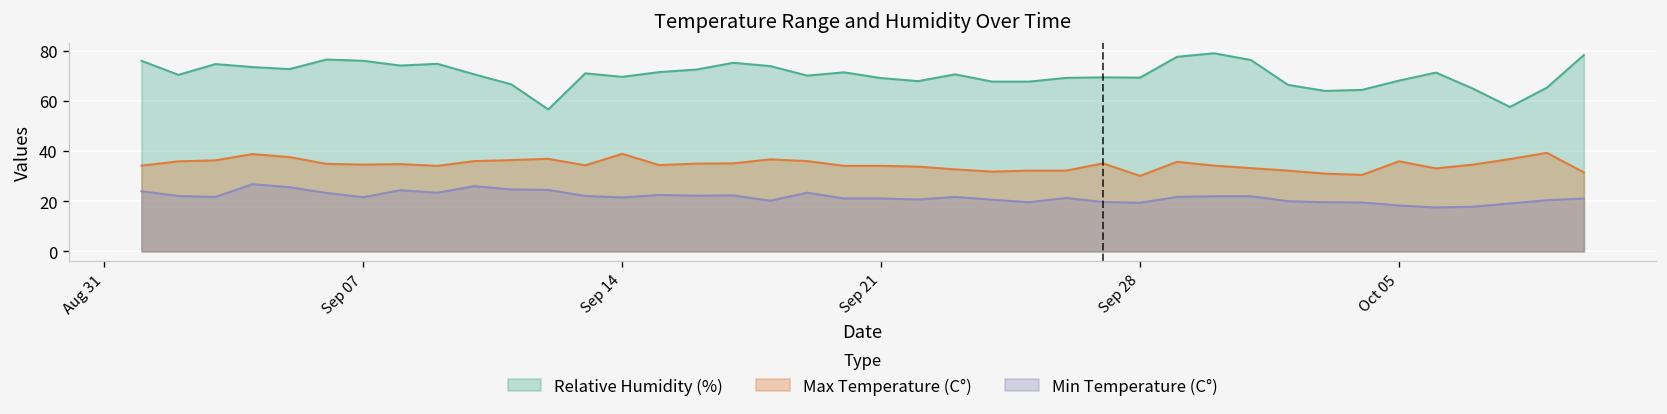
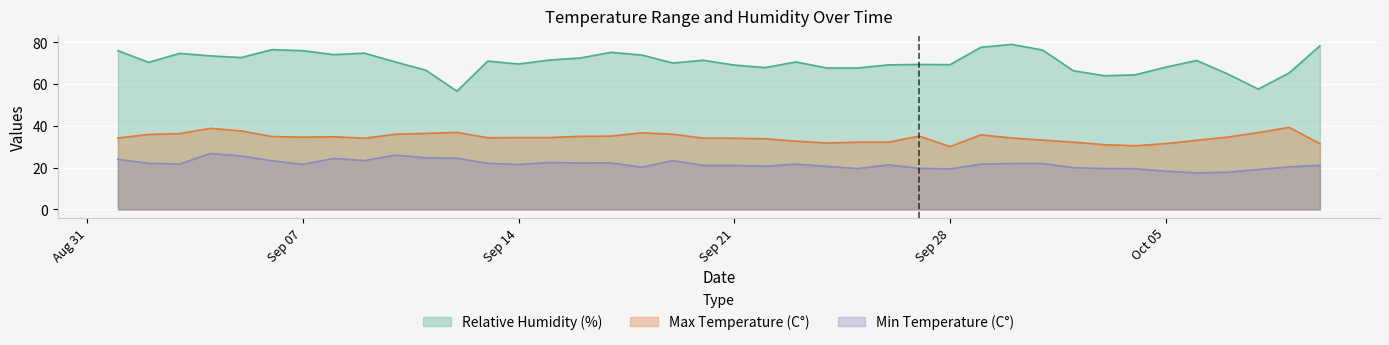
  {
    "Max Temperature (C°)": {
      "Sep 07": 35,
-     "Sep 14": 39,
+     "Sep 14": 34,
      "Sep 21": 34,
      "Sep 28": 30,
-     "Oct 05": 36
+     "Oct 05": 32
    }
  }
